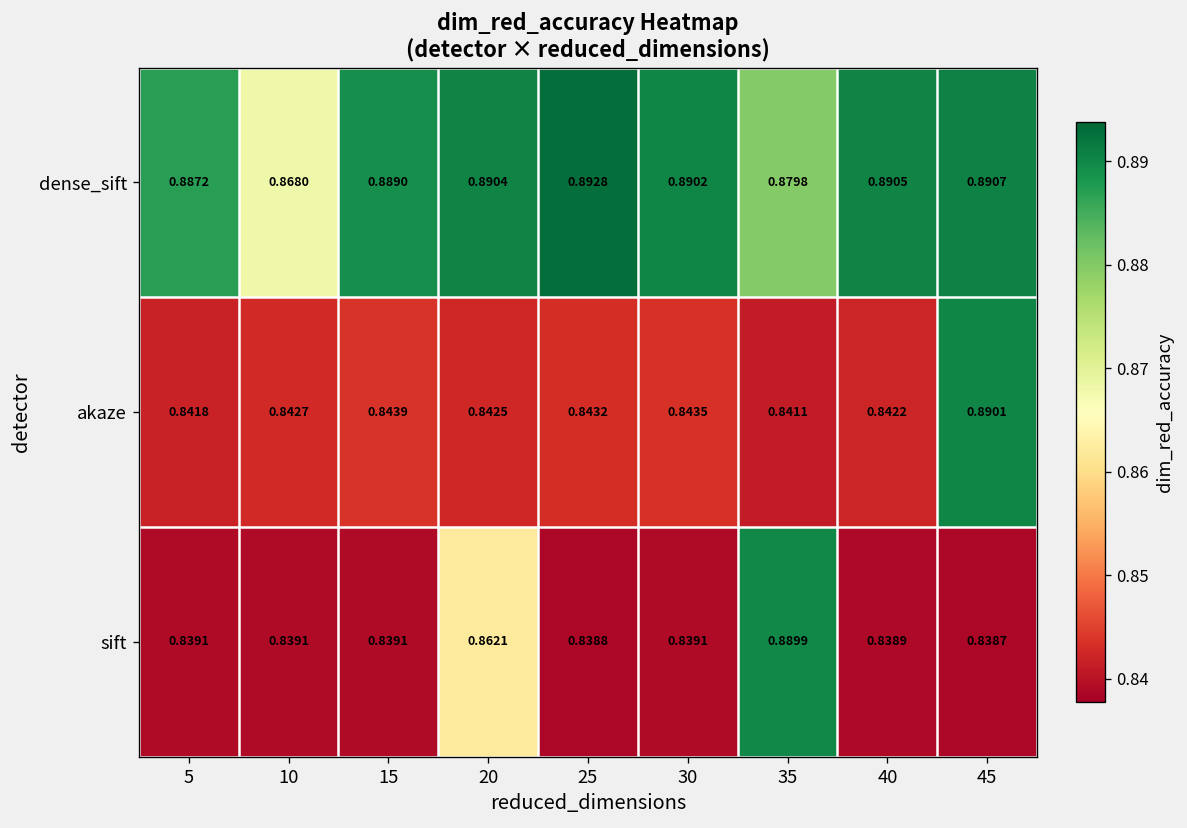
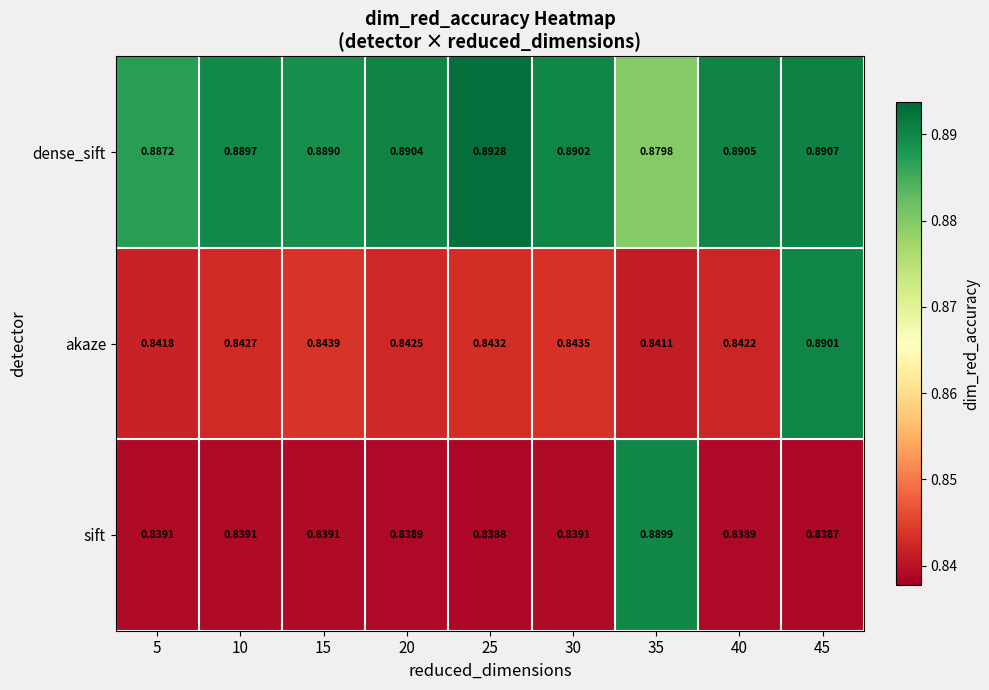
  {
    "dense_sift": {
      "5": 0.8872,
-     "10": 0.8680,
+     "10": 0.8897,
      "15": 0.8890,
      "20": 0.8904,
      "25": 0.8928,
      "30": 0.8902,
      "35": 0.8798,
      "40": 0.8905,
      "45": 0.8907
    },
    "akaze": {
      "5": 0.8418,
      "10": 0.8427,
      "15": 0.8439,
      "20": 0.8425,
      "25": 0.8432,
      "30": 0.8435,
      "35": 0.8411,
      "40": 0.8422,
      "45": 0.8901
    },
    "sift": {
      "5": 0.8391,
      "10": 0.8391,
      "15": 0.8391,
-     "20": 0.8621,
+     "20": 0.8389,
      "25": 0.8388,
      "30": 0.8391,
      "35": 0.8899,
      "40": 0.8389,
      "45": 0.8387
    }
  }
